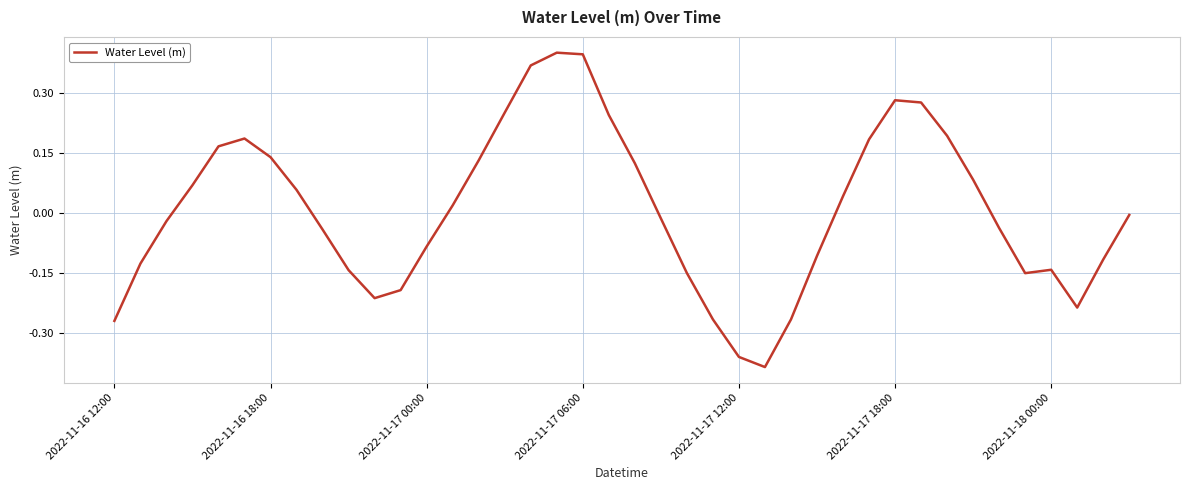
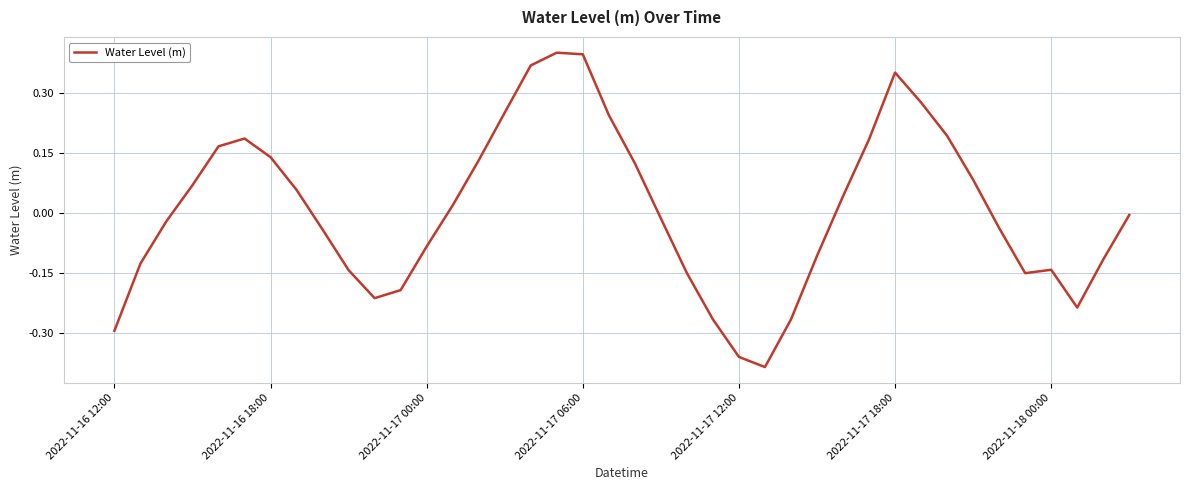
  {
-   "2022-11-16 12:00": -0.27,
+   "2022-11-16 12:00": -0.30,
    "2022-11-16 18:00": 0.14,
    "2022-11-17 00:00": -0.08,
    "2022-11-17 06:00": 0.40,
    "2022-11-17 12:00": -0.36,
-   "2022-11-17 18:00": 0.28,
+   "2022-11-17 18:00": 0.35,
    "2022-11-18 00:00": -0.14
  }
